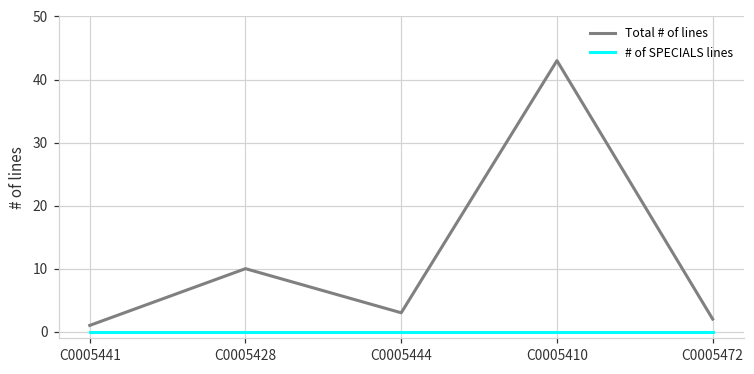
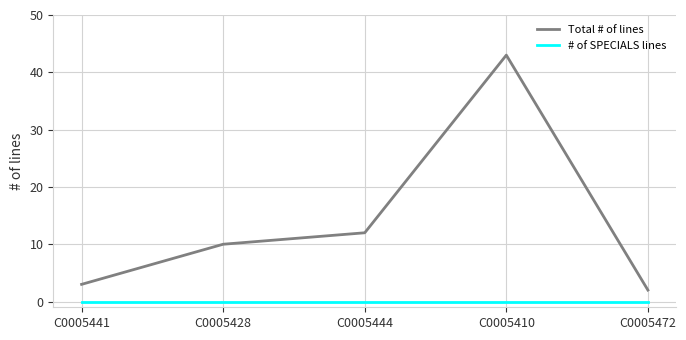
  {
    "Total # of lines": {
-     "C0005441": 1,
+     "C0005441": 3,
      "C0005428": 10,
-     "C0005444": 3,
+     "C0005444": 12,
      "C0005410": 43,
      "C0005472": 2
    },
    "# of SPECIALS lines": {
      "C0005441": 0,
      "C0005428": 0,
      "C0005444": 0,
      "C0005410": 0,
      "C0005472": 0
    }
  }
